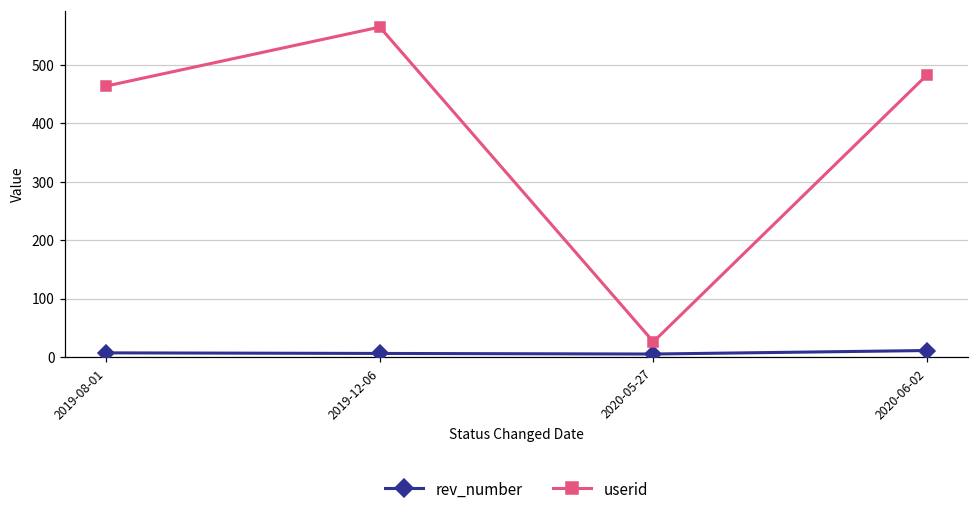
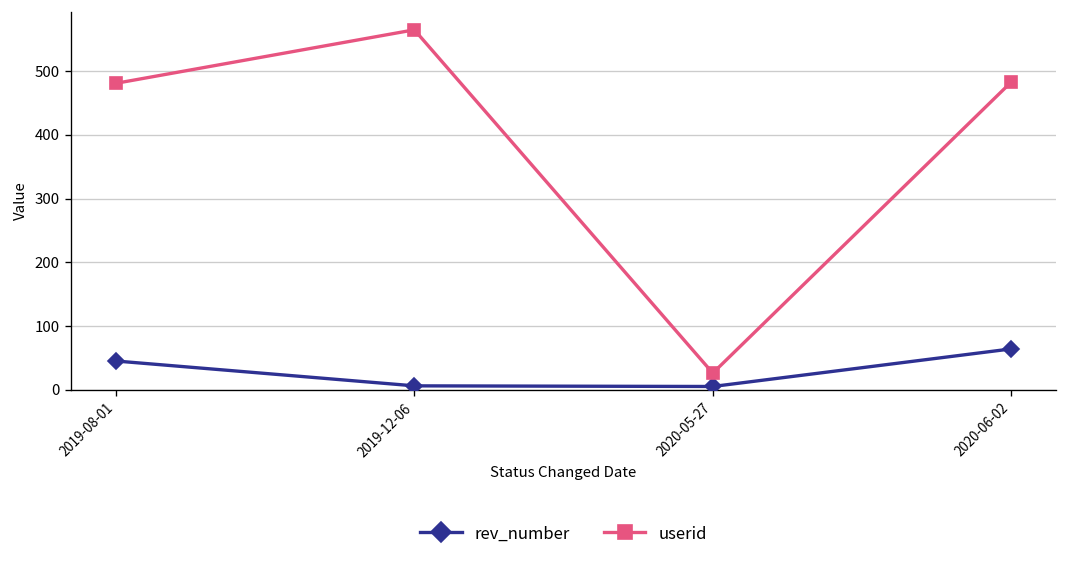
  {
    "rev_number": {
-     "2019-08-01": 10,
+     "2019-08-01": 50,
      "2019-12-06": 10,
      "2020-05-27": 10,
-     "2020-06-02": 10
+     "2020-06-02": 60
    },
    "userid": {
-     "2019-08-01": 460,
+     "2019-08-01": 480,
      "2019-12-06": 570,
      "2020-05-27": 30,
      "2020-06-02": 480
    }
  }
